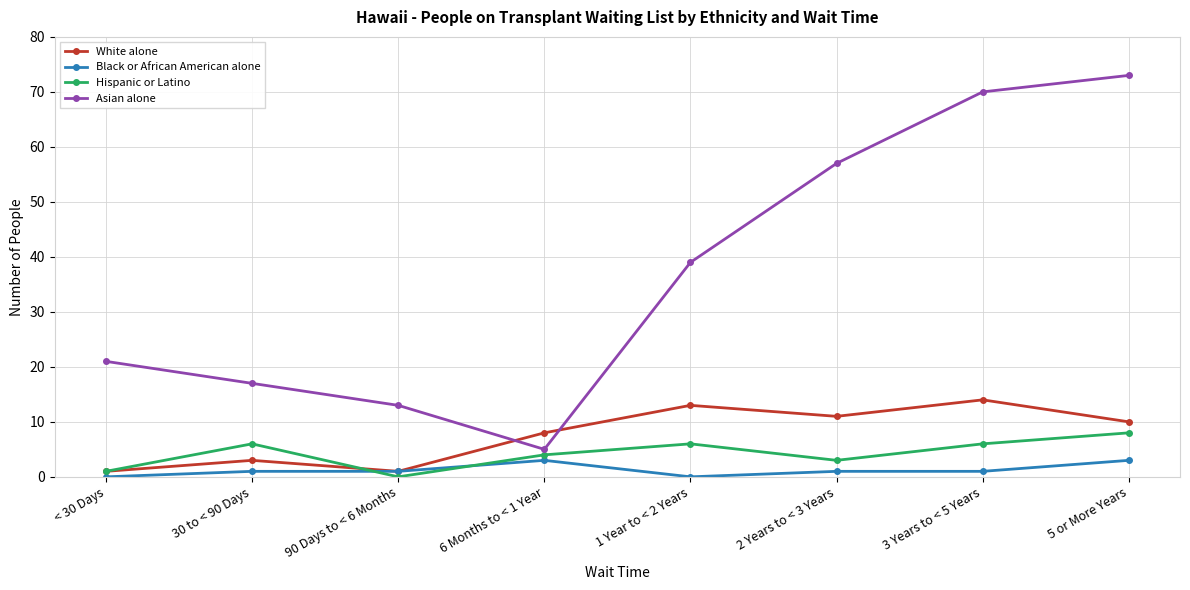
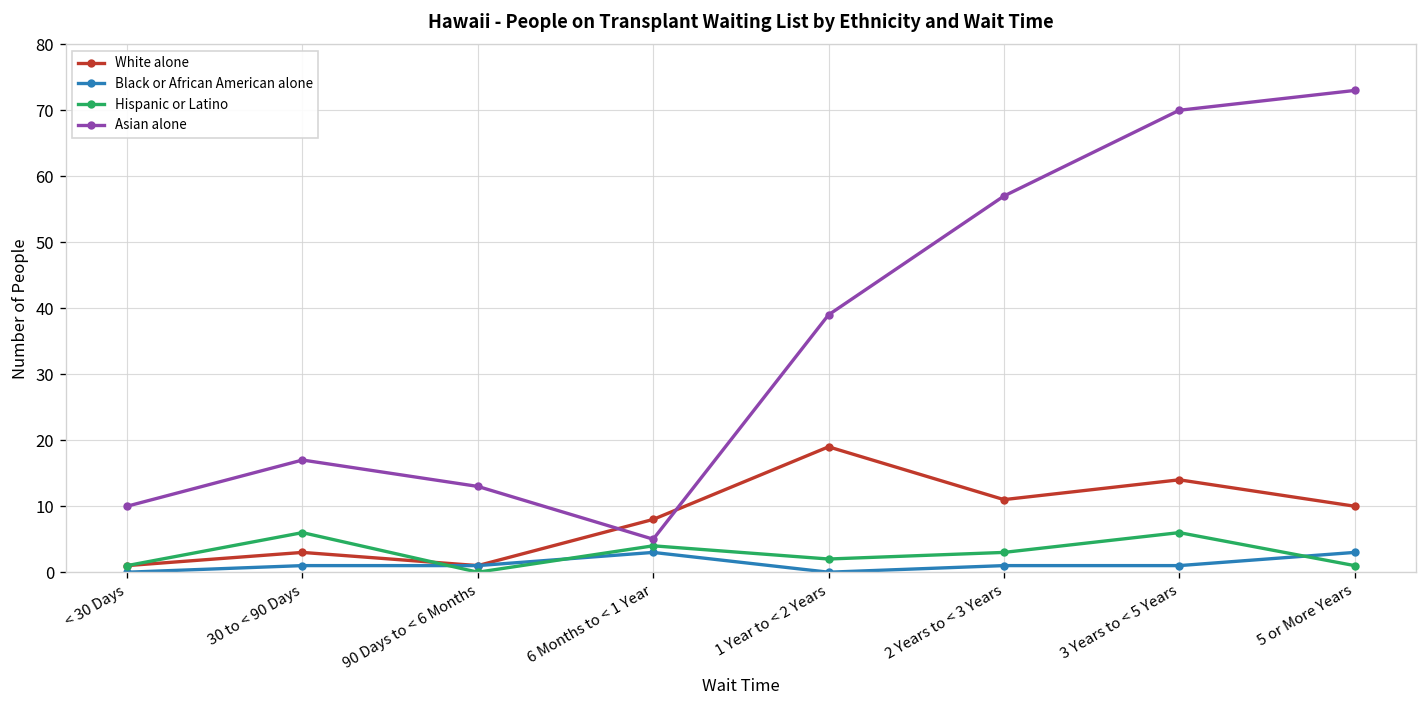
  {
    "White alone": {
      "30 to < 90 Days": 3,
      "6 Months to < 1 Year": 8,
-     "1 Year to < 2 Years": 13,
+     "1 Year to < 2 Years": 19,
      "2 Years to < 3 Years": 11,
      "3 Years to < 5 Years": 14,
      "5 or More Years": 10
    },
    "Black or African American alone": {
      "< 30 Days": 0,
      "30 to < 90 Days": 1,
      "6 Months to < 1 Year": 3,
      "1 Year to < 2 Years": 0,
      "2 Years to < 3 Years": 1,
      "3 Years to < 5 Years": 1,
      "5 or More Years": 3
    },
    "Hispanic or Latino": {
      "30 to < 90 Days": 6,
      "90 Days to < 6 Months": 0,
      "6 Months to < 1 Year": 4,
-     "1 Year to < 2 Years": 6,
+     "1 Year to < 2 Years": 2,
      "2 Years to < 3 Years": 3,
      "3 Years to < 5 Years": 6,
-     "5 or More Years": 8
+     "5 or More Years": 1
    },
    "Asian alone": {
-     "< 30 Days": 21,
+     "< 30 Days": 10,
      "30 to < 90 Days": 17,
      "90 Days to < 6 Months": 13,
      "6 Months to < 1 Year": 5,
      "1 Year to < 2 Years": 39,
      "2 Years to < 3 Years": 57,
      "3 Years to < 5 Years": 70,
      "5 or More Years": 73
    }
  }
